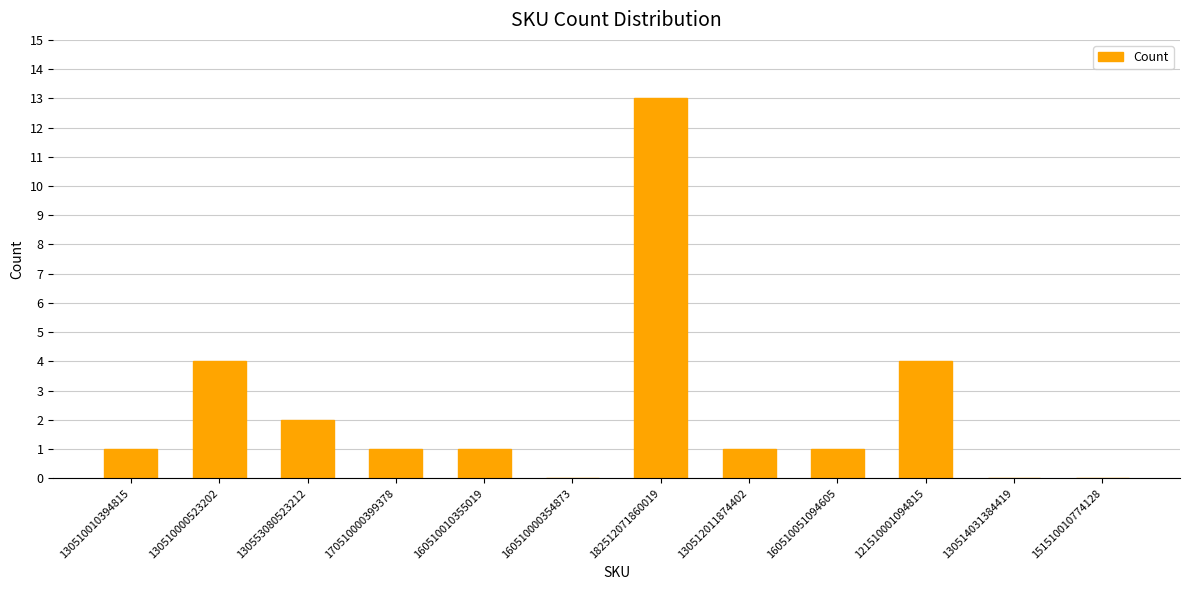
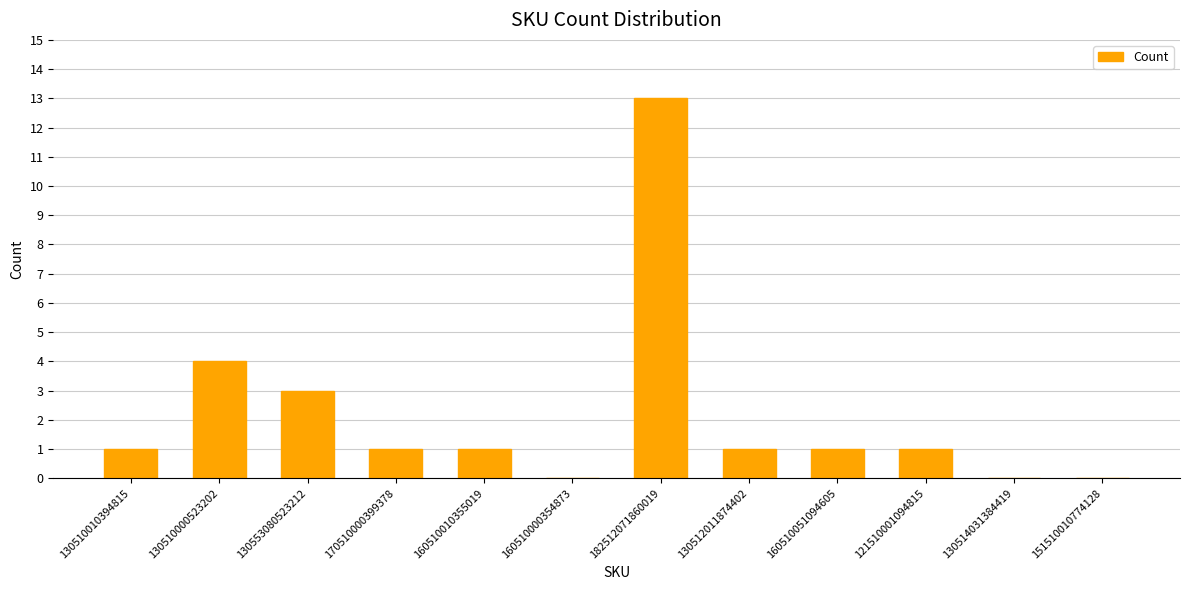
  {
    "130510010394815": 1,
    "130510000523202": 4,
-   "130553080523212": 2,
+   "130553080523212": 3,
    "170510000399378": 1,
    "160510010355019": 1,
    "160510000354873": 0,
    "182512071860019": 13,
    "130512011874402": 1,
    "160510051094605": 1,
-   "121510001094815": 4,
+   "121510001094815": 1,
    "130514031384419": 0,
    "151510010774128": 0
  }
